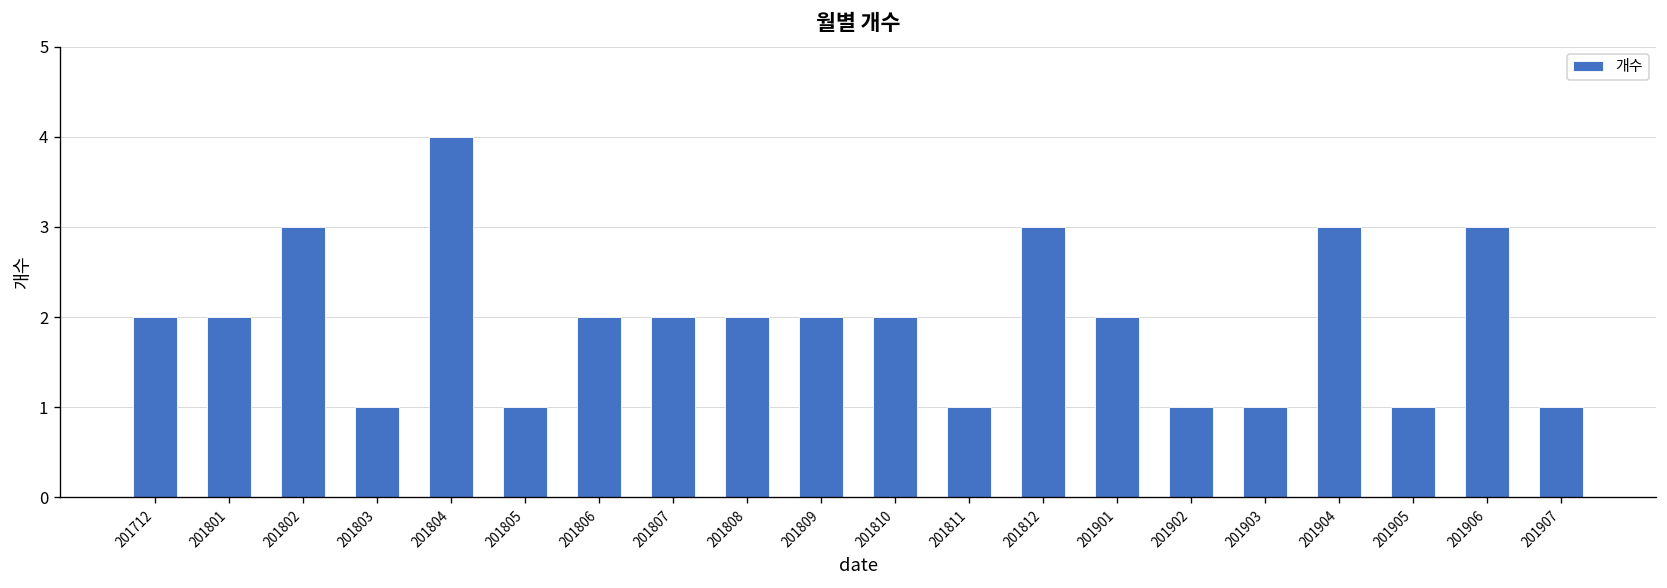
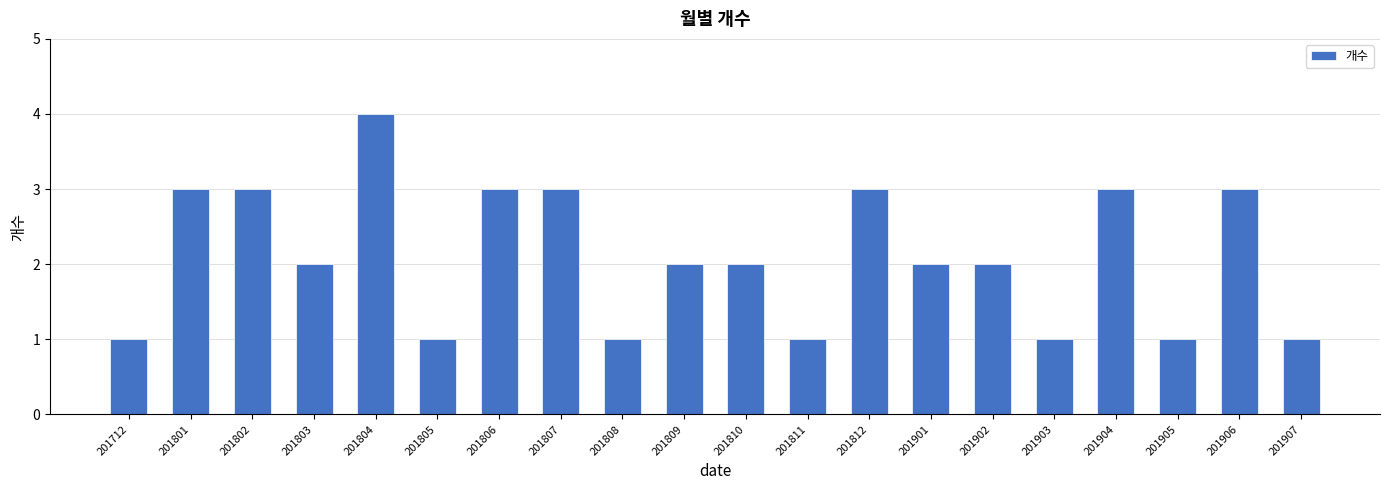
  {
-   "201712": 2,
-   "201801": 2,
+   "201712": 1,
+   "201801": 3,
    "201802": 3,
-   "201803": 1,
+   "201803": 2,
    "201804": 4,
    "201805": 1,
-   "201806": 2,
-   "201807": 2,
-   "201808": 2,
+   "201806": 3,
+   "201807": 3,
+   "201808": 1,
    "201809": 2,
    "201810": 2,
    "201811": 1,
    "201812": 3,
    "201901": 2,
-   "201902": 1,
+   "201902": 2,
    "201903": 1,
    "201904": 3,
    "201905": 1,
    "201906": 3,
    "201907": 1
  }
